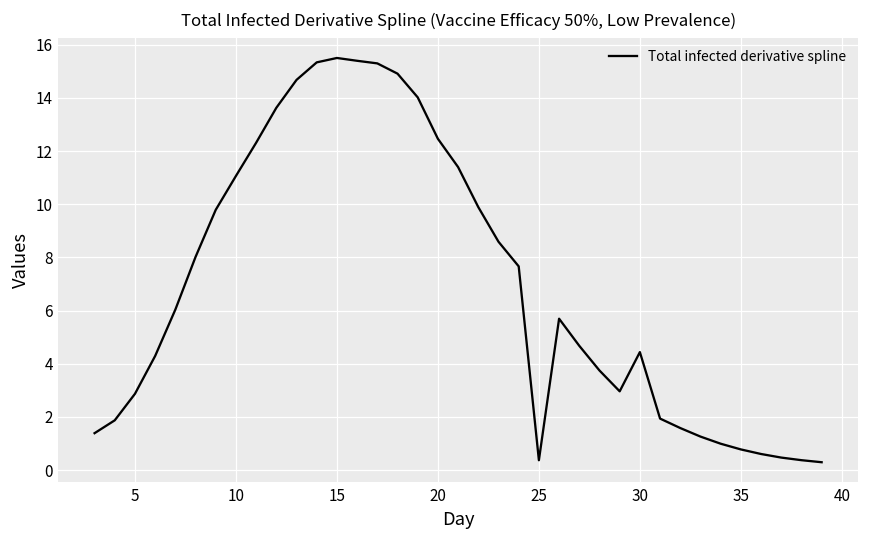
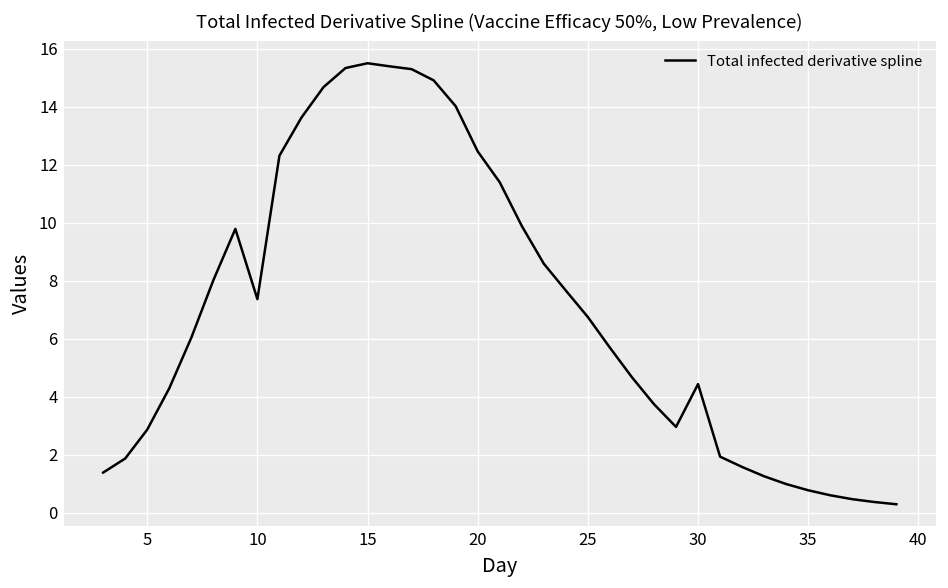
  {
    "5": 2.9,
-   "10": 11.1,
+   "10": 7.4,
    "15": 15.5,
    "20": 12.5,
-   "25": 0.4,
+   "25": 6.8,
    "30": 4.4,
    "35": 0.8
  }
